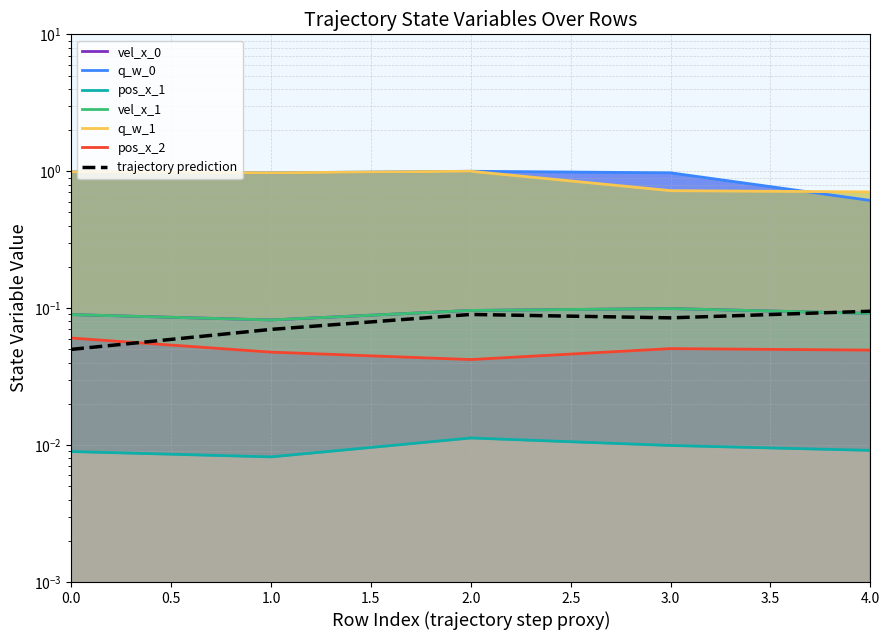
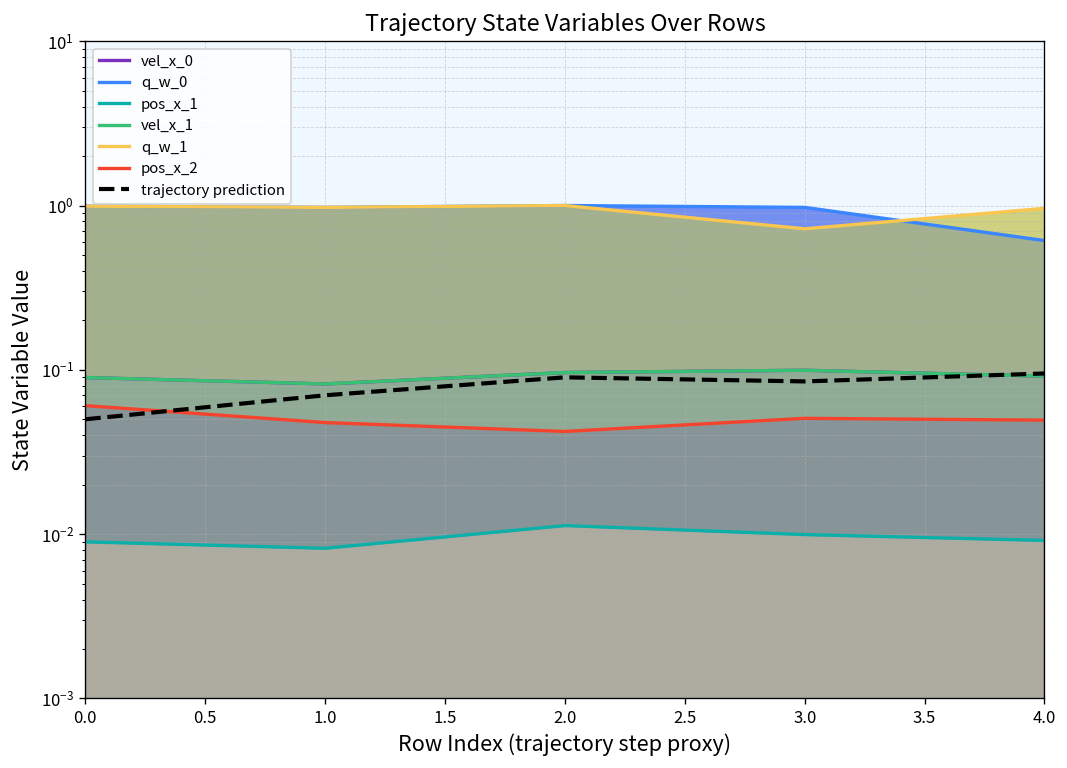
  {
    "vel_x_1": {
      "0.0": 0.09,
      "1.0": 0.08,
      "2.0": 0.1,
      "3.0": 0.1
    },
    "q_w_0": {
      "3.0": 1.0,
      "4.0": 0.6
    },
    "pos_x_1": {
      "0.0": 0.009,
      "1.0": 0.008,
      "2.0": 0.011,
      "3.0": 0.010,
      "4.0": 0.009
    },
    "q_w_1": {
      "3.0": 0.7,
-     "4.0": 0.7
+     "4.0": 1.0
    },
    "pos_x_2": {
      "0.0": 0.06,
      "1.0": 0.048,
      "2.0": 0.042,
      "3.0": 0.051,
      "4.0": 0.049
    },
    "trajectory prediction": {
      "0.0": 0.050,
      "1.0": 0.07,
      "2.0": 0.09,
      "3.0": 0.09
    }
  }
